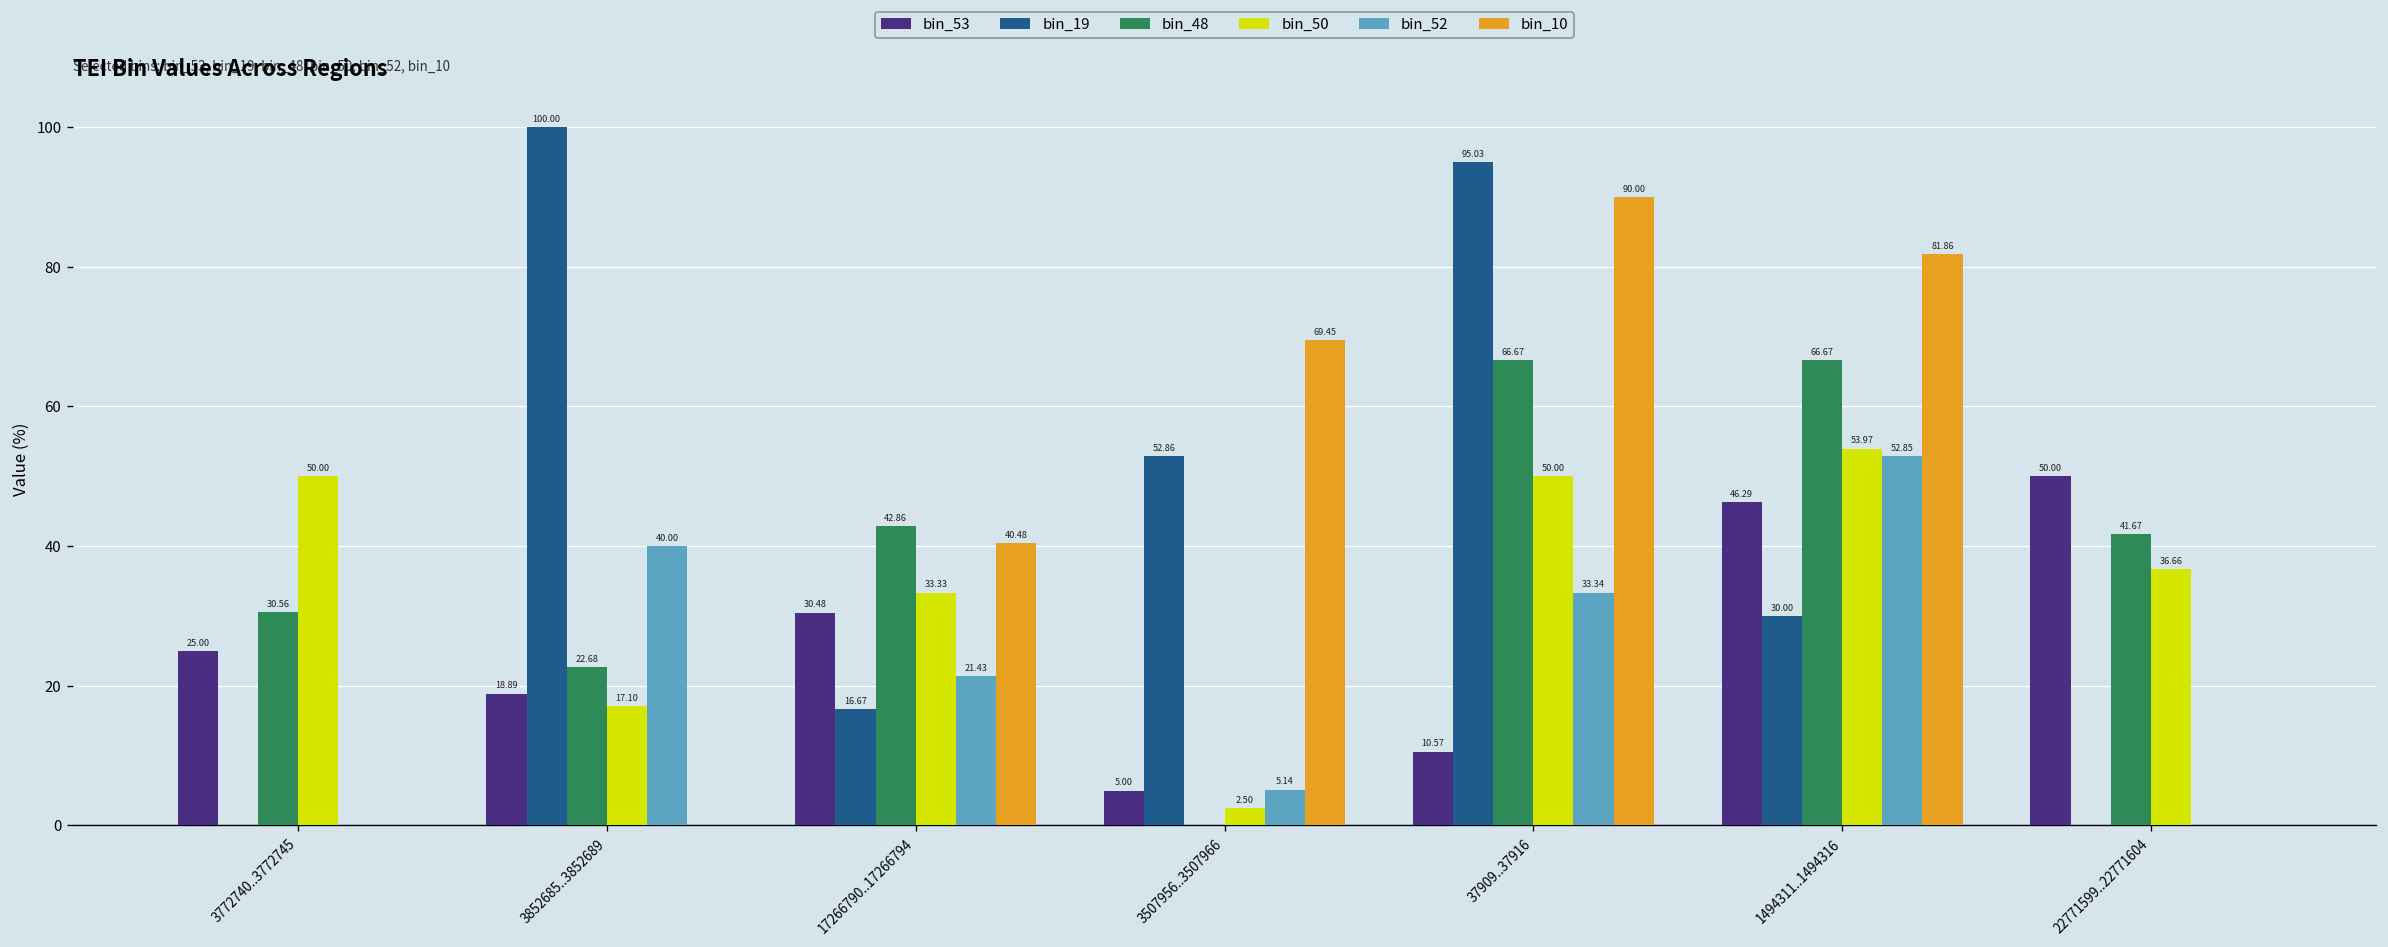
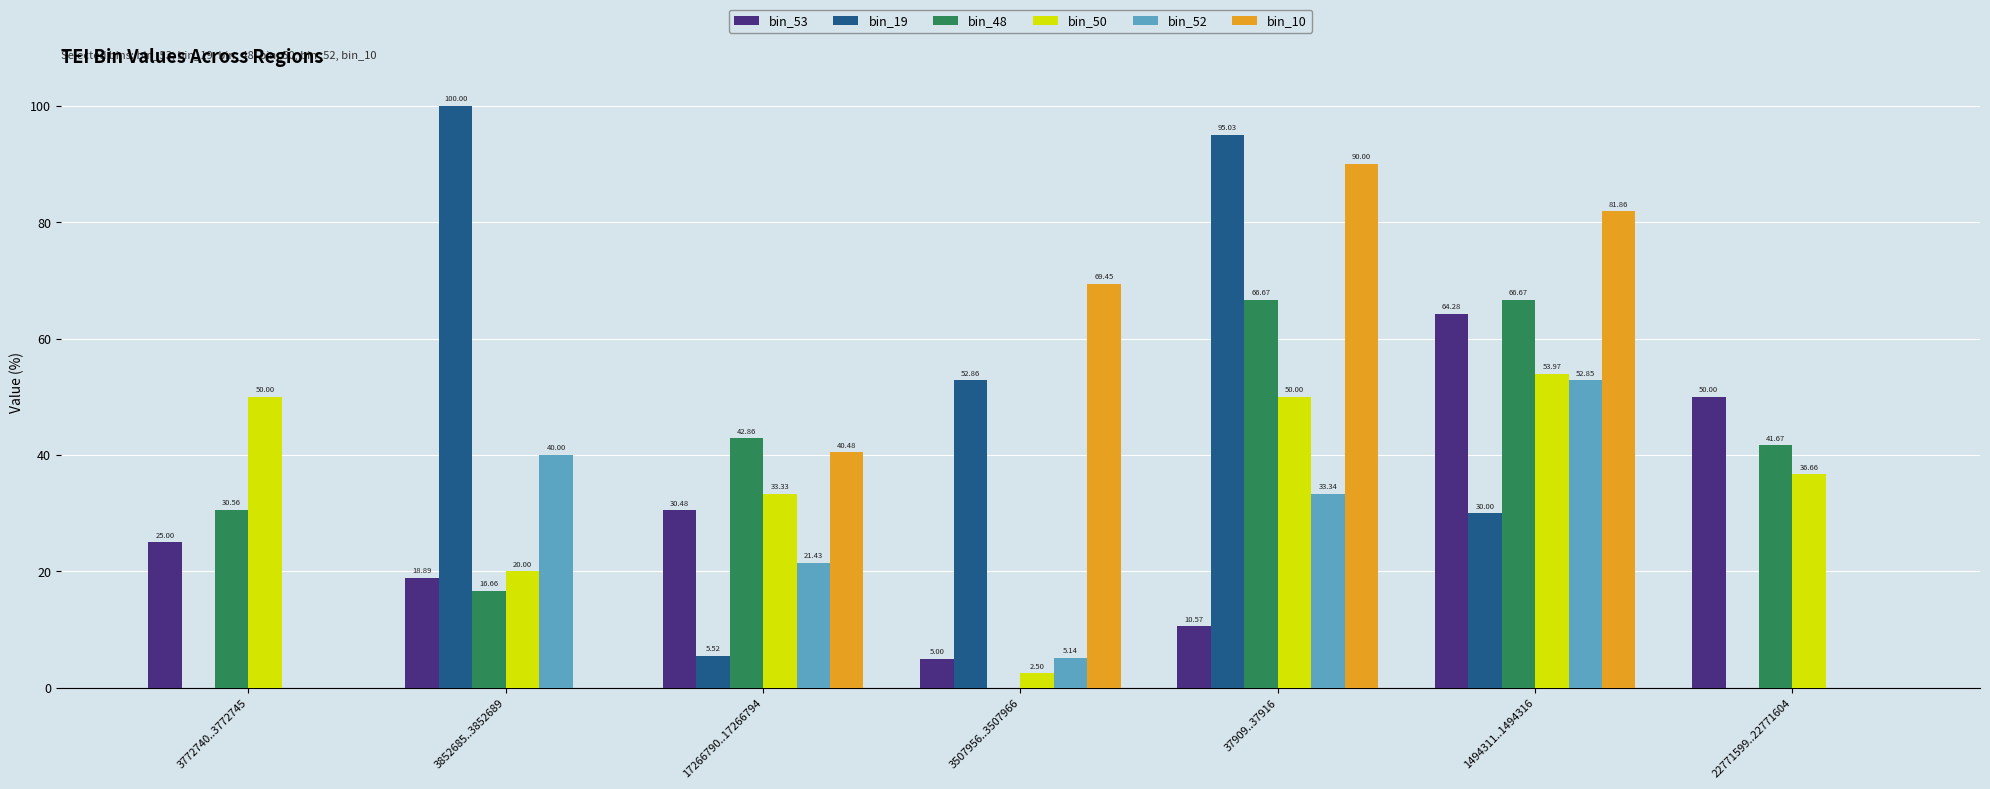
  {
    "bin_53": {
      "3772740..3772745": 25.00,
      "3852685..3852689": 18.89,
      "17266790..17266794": 30.48,
      "3507956..3507966": 5.00,
      "37909..37916": 10.57,
-     "1494311..1494316": 46.29,
+     "1494311..1494316": 64.28,
      "22771599..22771604": 50.00
    },
    "bin_19": {
      "3852685..3852689": 100.00,
-     "17266790..17266794": 16.67,
+     "17266790..17266794": 5.52,
      "3507956..3507966": 52.86,
      "37909..37916": 95.03,
      "1494311..1494316": 30.00
    },
    "bin_48": {
      "3772740..3772745": 30.56,
-     "3852685..3852689": 22.68,
+     "3852685..3852689": 16.66,
      "17266790..17266794": 42.86,
      "37909..37916": 66.67,
      "1494311..1494316": 66.67,
      "22771599..22771604": 41.67
    },
    "bin_50": {
      "3772740..3772745": 50.00,
-     "3852685..3852689": 17.10,
+     "3852685..3852689": 20.00,
      "17266790..17266794": 33.33,
      "3507956..3507966": 2.50,
      "37909..37916": 50.00,
      "1494311..1494316": 53.97,
      "22771599..22771604": 36.66
    },
    "bin_52": {
      "3852685..3852689": 40.00,
      "17266790..17266794": 21.43,
      "3507956..3507966": 5.14,
      "37909..37916": 33.34,
      "1494311..1494316": 52.85
    },
    "bin_10": {
      "17266790..17266794": 40.48,
      "3507956..3507966": 69.45,
      "37909..37916": 90.00,
      "1494311..1494316": 81.86
    }
  }
